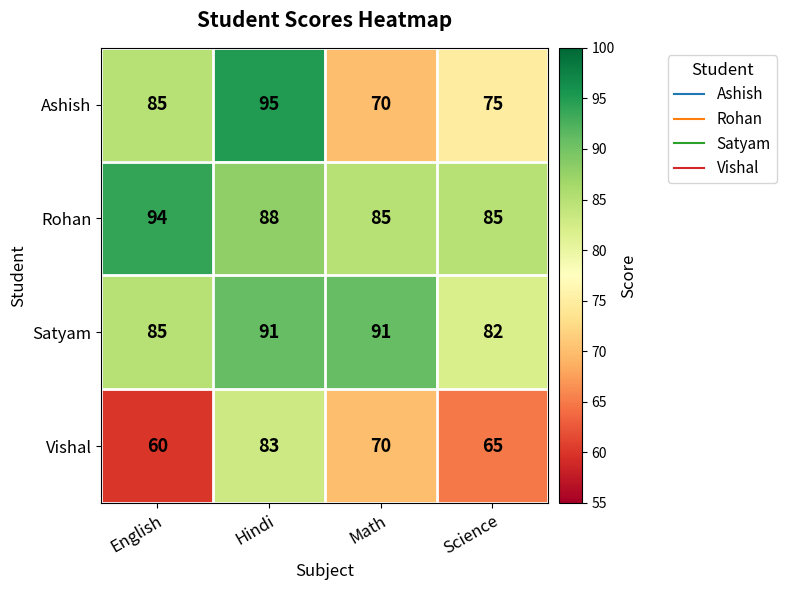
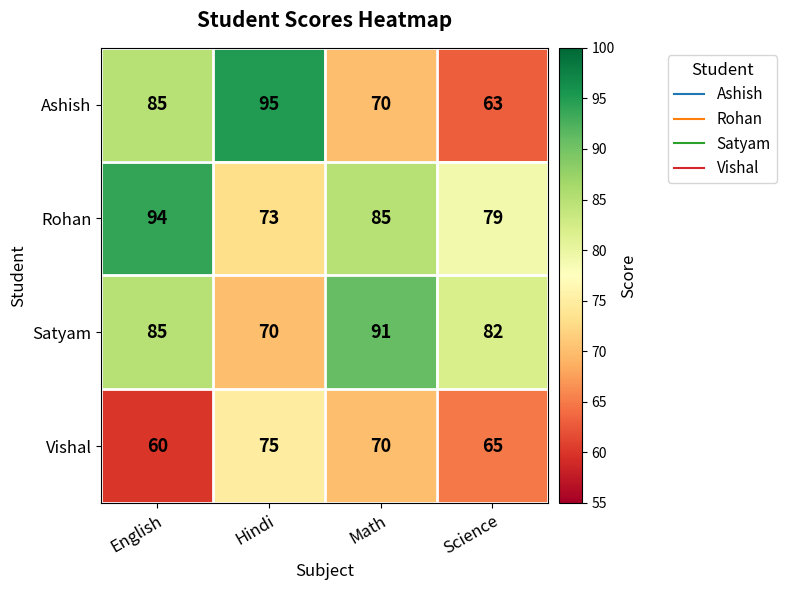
  {
    "Ashish": {
      "English": 85,
      "Hindi": 95,
      "Math": 70,
-     "Science": 75
+     "Science": 63
    },
    "Rohan": {
      "English": 94,
-     "Hindi": 88,
+     "Hindi": 73,
      "Math": 85,
-     "Science": 85
+     "Science": 79
    },
    "Satyam": {
      "English": 85,
-     "Hindi": 91,
+     "Hindi": 70,
      "Math": 91,
      "Science": 82
    },
    "Vishal": {
      "English": 60,
-     "Hindi": 83,
+     "Hindi": 75,
      "Math": 70,
      "Science": 65
    }
  }
